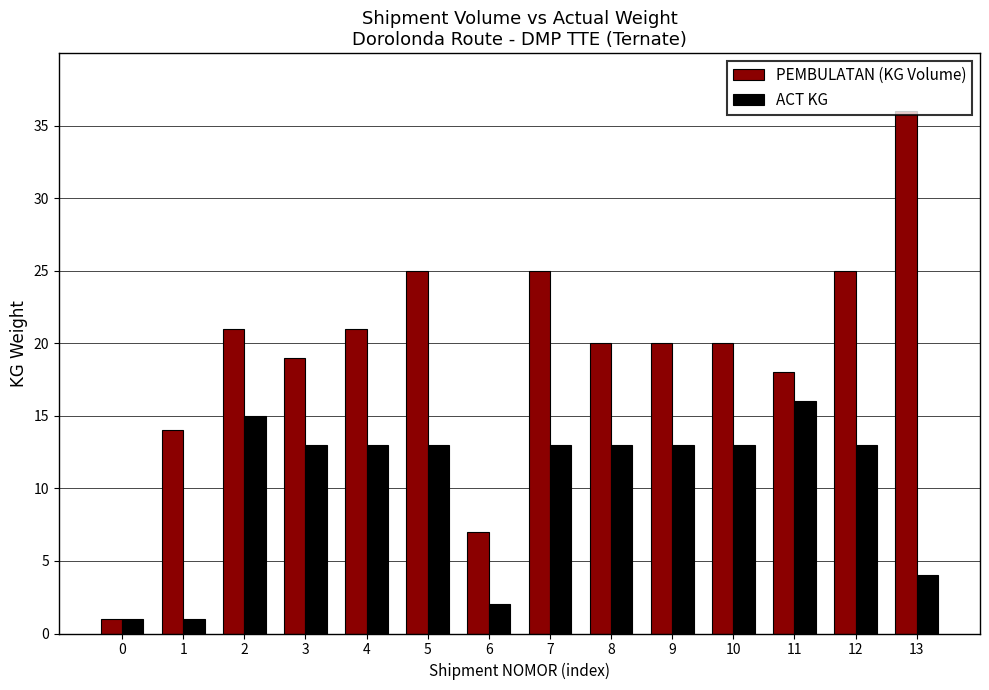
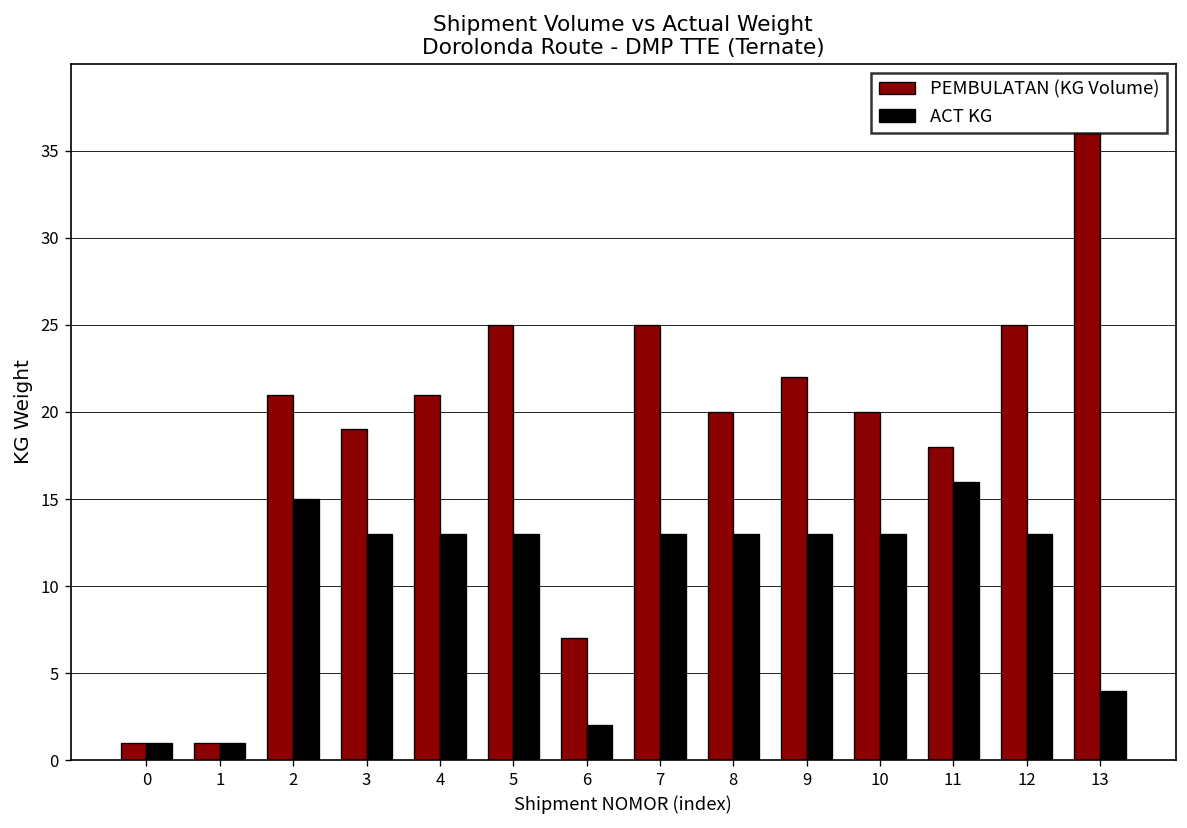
  {
    "PEMBULATAN (KG Volume)": {
      "0": 1,
-     "1": 14,
+     "1": 1,
      "2": 21,
      "3": 19,
      "4": 21,
      "5": 25,
      "6": 7,
      "7": 25,
      "8": 20,
-     "9": 20,
+     "9": 22,
      "10": 20,
      "11": 18,
      "12": 25
    },
    "ACT KG": {
      "0": 1,
      "1": 1,
      "2": 15,
      "3": 13,
      "4": 13,
      "5": 13,
      "6": 2,
      "7": 13,
      "8": 13,
      "9": 13,
      "10": 13,
      "11": 16,
      "12": 13,
      "13": 4
    }
  }
